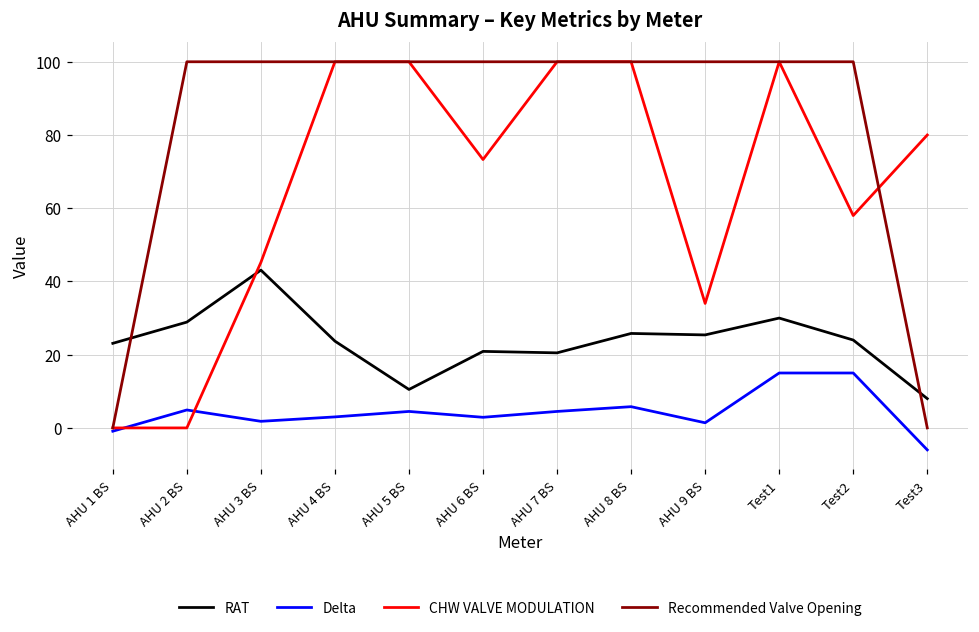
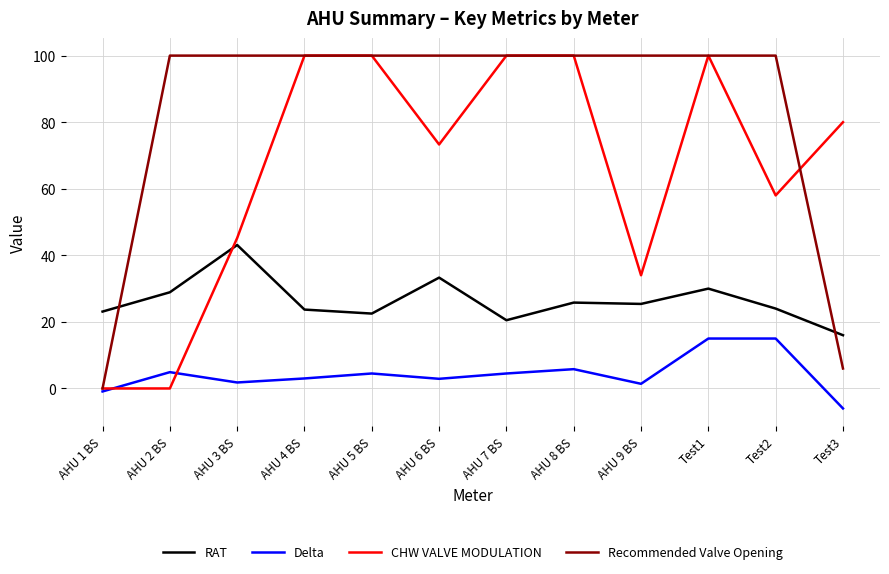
  {
    "RAT": {
      "AHU 1 BS": 23,
      "AHU 2 BS": 29,
      "AHU 3 BS": 43,
      "AHU 4 BS": 24,
-     "AHU 5 BS": 11,
-     "AHU 6 BS": 21,
+     "AHU 5 BS": 23,
+     "AHU 6 BS": 33,
      "AHU 7 BS": 21,
      "AHU 8 BS": 26,
      "AHU 9 BS": 25,
      "Test1": 30,
      "Test2": 24,
-     "Test3": 8
+     "Test3": 16
    },
    "Delta": {
      "AHU 1 BS": -1,
      "AHU 2 BS": 5,
      "AHU 3 BS": 2,
      "AHU 4 BS": 3,
      "AHU 5 BS": 5,
      "AHU 6 BS": 3,
      "AHU 7 BS": 5,
      "AHU 8 BS": 6,
      "AHU 9 BS": 1,
      "Test1": 15,
      "Test2": 15,
      "Test3": -6
    },
    "CHW VALVE MODULATION": {
      "AHU 2 BS": 0,
      "AHU 3 BS": 45,
      "AHU 6 BS": 73,
      "AHU 9 BS": 34,
      "Test2": 58,
      "Test3": 80
    },
    "Recommended Valve Opening": {
      "AHU 2 BS": 100,
      "AHU 3 BS": 100,
      "AHU 6 BS": 100,
      "AHU 9 BS": 100,
      "Test2": 100,
-     "Test3": 0
+     "Test3": 6
    }
  }
